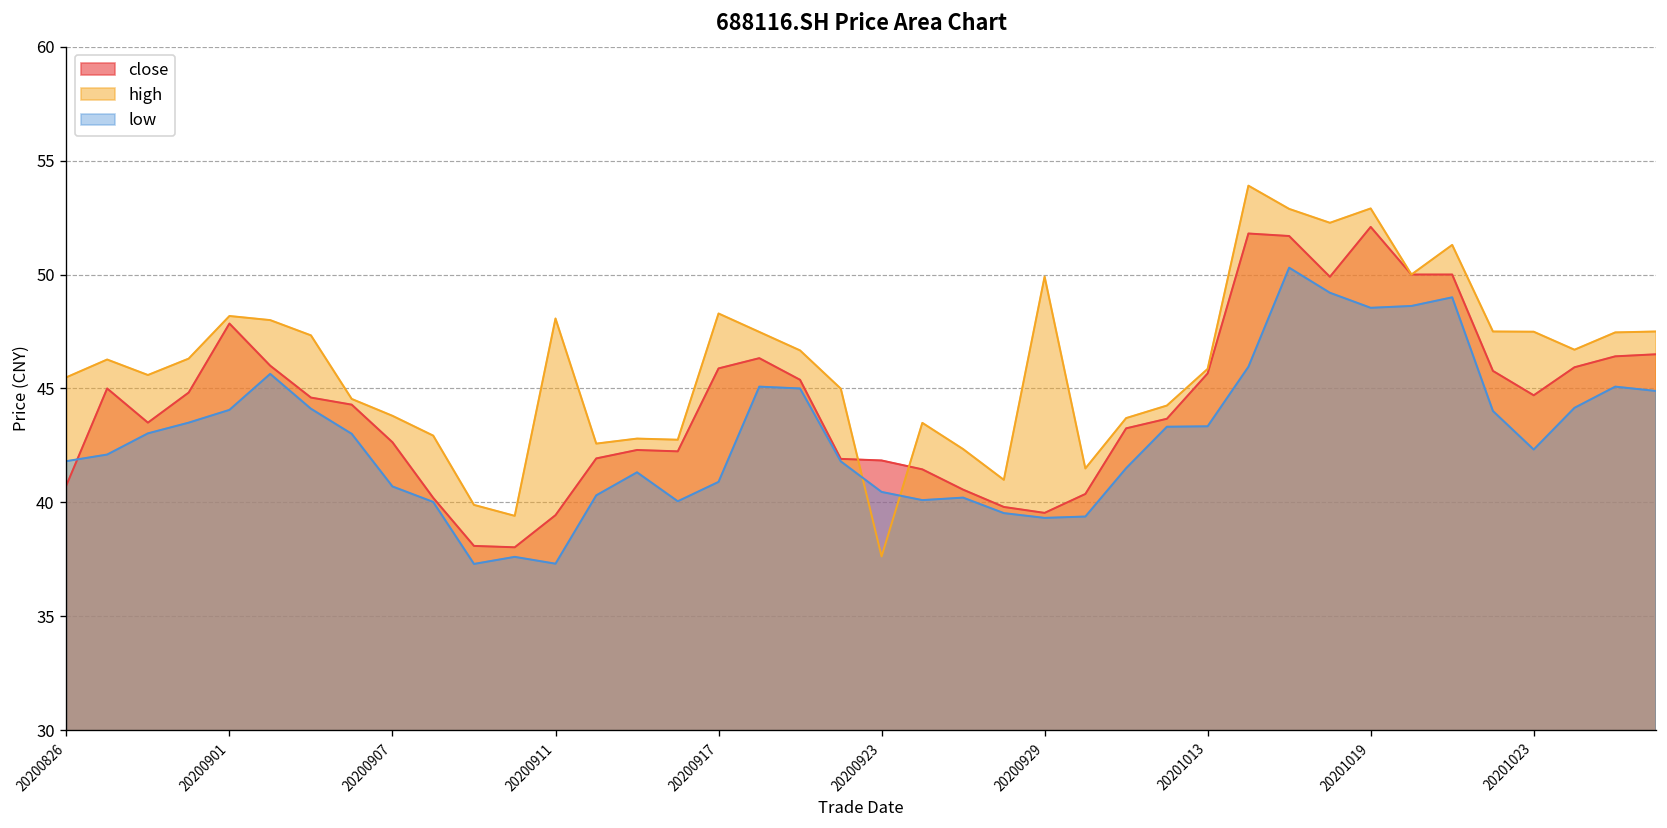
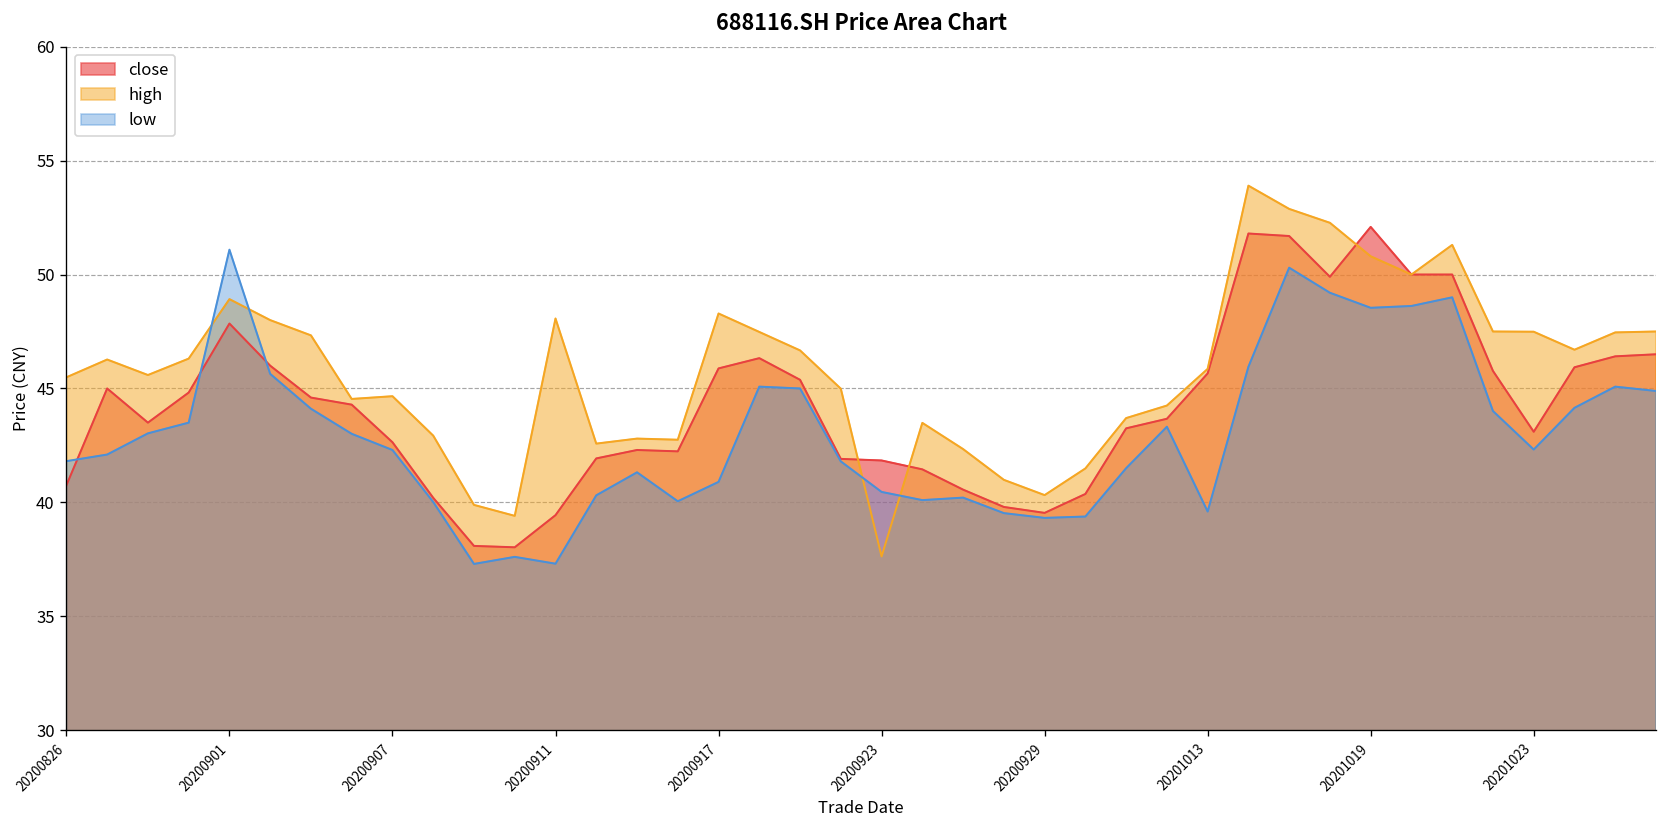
  {
    "close": {
      "20200826": 40.8,
      "20200901": 47.9,
      "20200907": 42.6,
      "20200911": 39.4,
      "20200917": 45.9,
      "20200923": 41.8,
      "20200929": 39.5,
      "20201013": 45.7,
      "20201019": 52.1,
-     "20201023": 44.7
+     "20201023": 43.1
    },
    "high": {
      "20200826": 45.5,
-     "20200901": 48.2,
-     "20200907": 43.8,
+     "20200901": 48.9,
+     "20200907": 44.7,
      "20200911": 48.1,
      "20200917": 48.3,
      "20200923": 37.6,
-     "20200929": 49.9,
+     "20200929": 40.3,
      "20201013": 45.9,
-     "20201019": 52.9,
+     "20201019": 50.8,
      "20201023": 47.5
    },
    "low": {
      "20200826": 41.8,
-     "20200901": 44.1,
-     "20200907": 40.7,
+     "20200901": 51.1,
+     "20200907": 42.3,
      "20200911": 37.3,
      "20200917": 40.9,
      "20200923": 40.5,
      "20200929": 39.3,
-     "20201013": 43.3,
+     "20201013": 39.6,
      "20201019": 48.5,
      "20201023": 42.3
    }
  }
